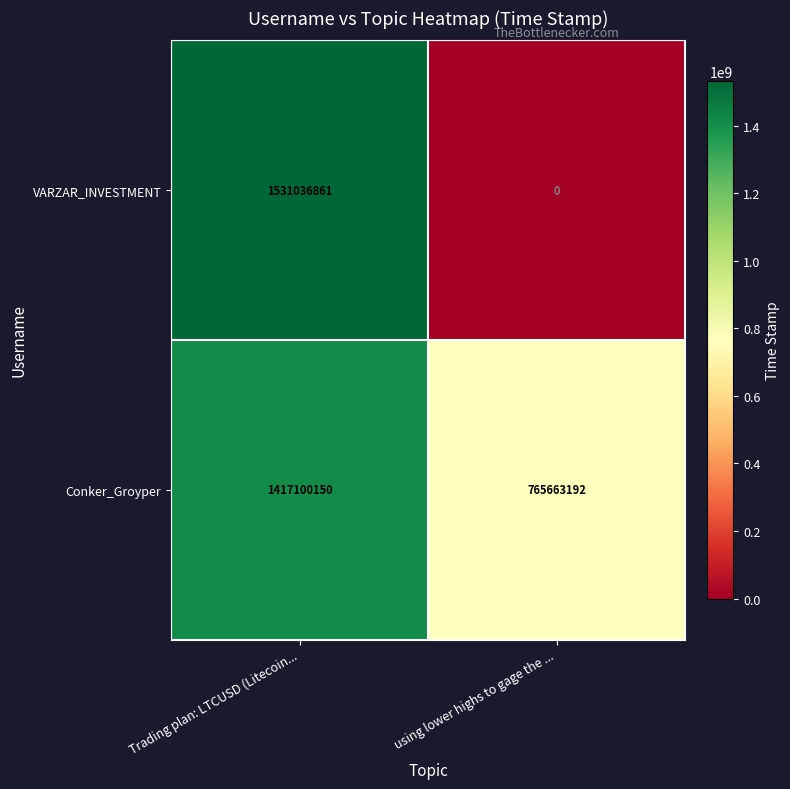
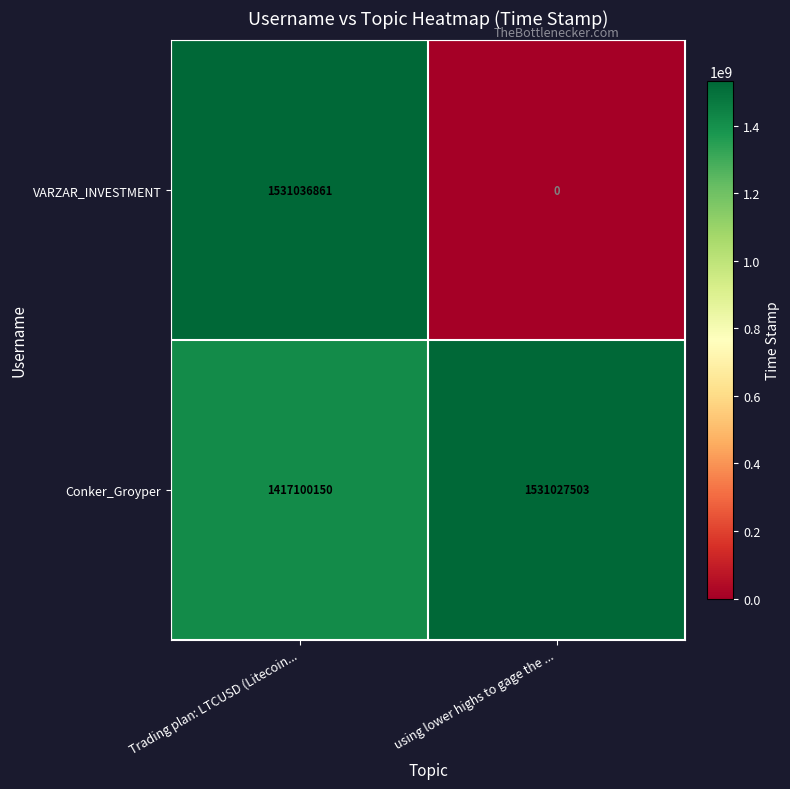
  {
    "VARZAR_INVESTMENT": {
      "Trading plan: LTCUSD (Litecoin...": 1531036861,
      "using lower highs to gage the ...": 0
    },
    "Conker_Groyper": {
      "Trading plan: LTCUSD (Litecoin...": 1417100150,
-     "using lower highs to gage the ...": 765663192
+     "using lower highs to gage the ...": 1531027503
    }
  }
